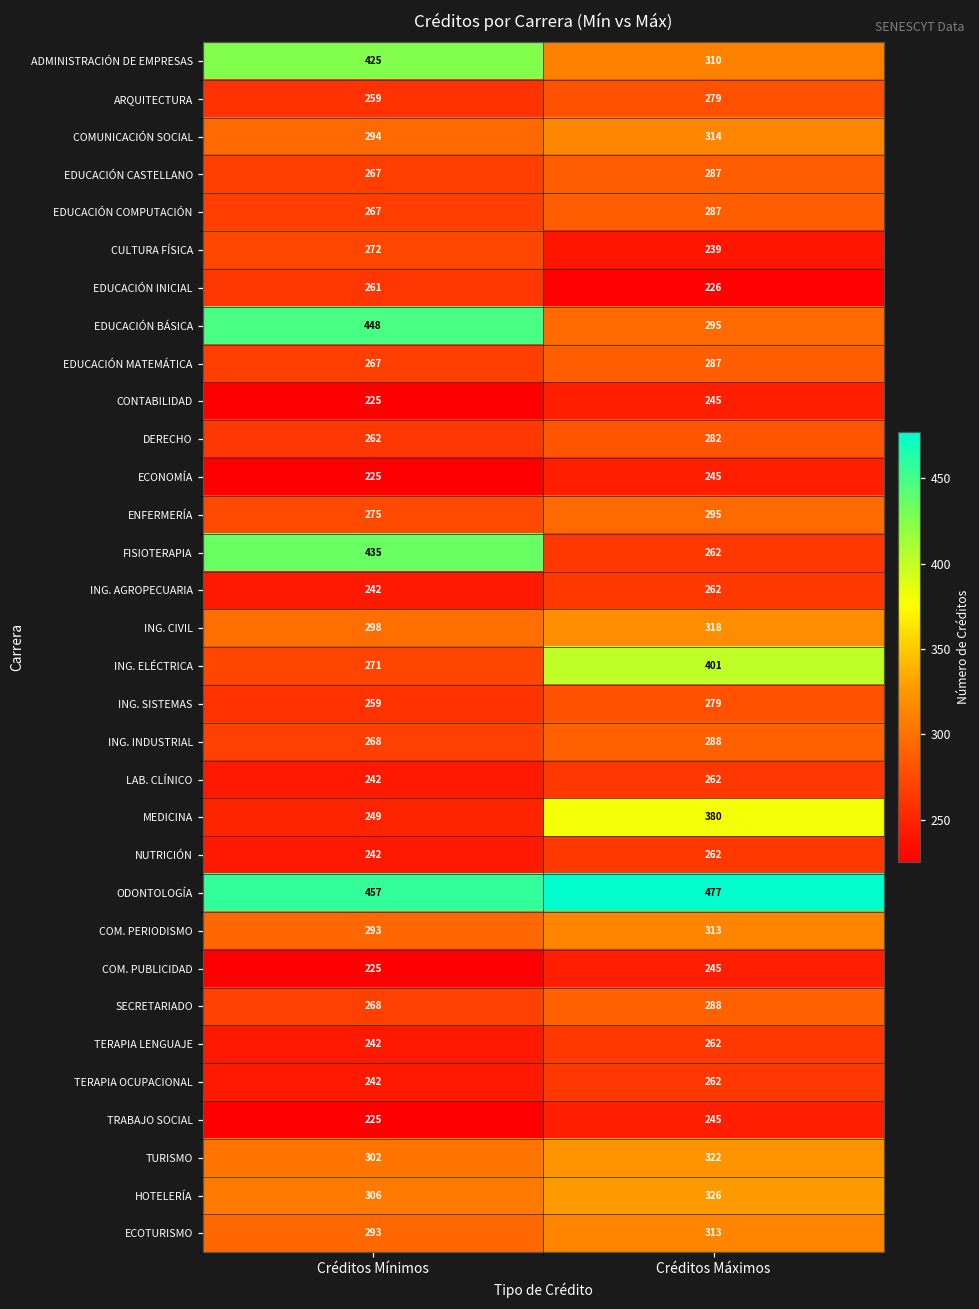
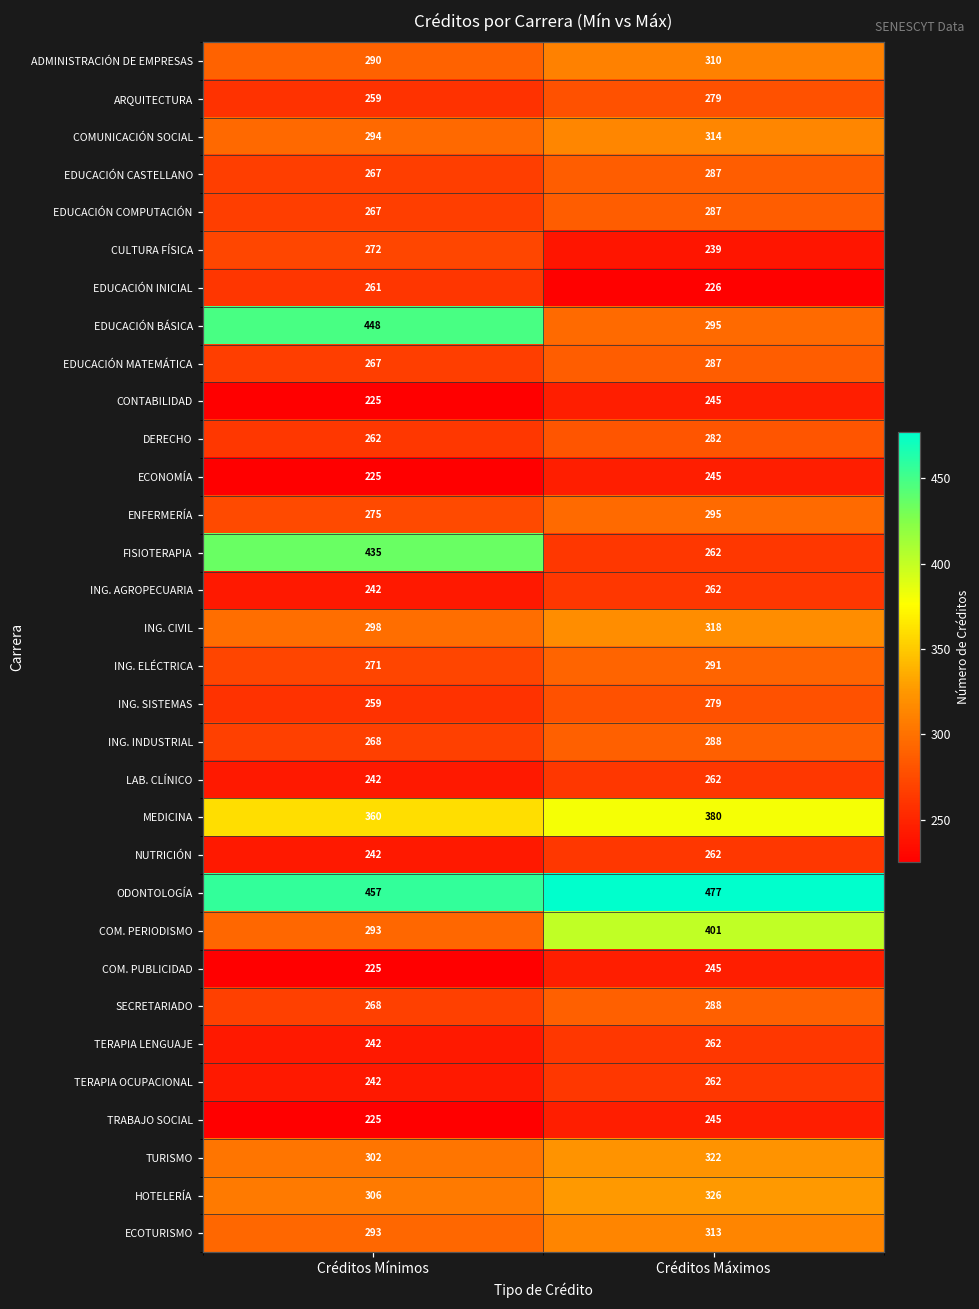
  {
    "ADMINISTRACIÓN DE EMPRESAS": {
-     "Créditos Mínimos": 425,
+     "Créditos Mínimos": 290,
      "Créditos Máximos": 310
    },
    "ARQUITECTURA": {
      "Créditos Mínimos": 259,
      "Créditos Máximos": 279
    },
    "COMUNICACIÓN SOCIAL": {
      "Créditos Mínimos": 294,
      "Créditos Máximos": 314
    },
    "EDUCACIÓN CASTELLANO": {
      "Créditos Mínimos": 267,
      "Créditos Máximos": 287
    },
    "EDUCACIÓN COMPUTACIÓN": {
      "Créditos Mínimos": 267,
      "Créditos Máximos": 287
    },
    "CULTURA FÍSICA": {
      "Créditos Mínimos": 272,
      "Créditos Máximos": 239
    },
    "EDUCACIÓN INICIAL": {
      "Créditos Mínimos": 261,
      "Créditos Máximos": 226
    },
    "EDUCACIÓN BÁSICA": {
      "Créditos Mínimos": 448,
      "Créditos Máximos": 295
    },
    "EDUCACIÓN MATEMÁTICA": {
      "Créditos Mínimos": 267,
      "Créditos Máximos": 287
    },
    "CONTABILIDAD": {
      "Créditos Mínimos": 225,
      "Créditos Máximos": 245
    },
    "DERECHO": {
      "Créditos Mínimos": 262,
      "Créditos Máximos": 282
    },
    "ECONOMÍA": {
      "Créditos Mínimos": 225,
      "Créditos Máximos": 245
    },
    "ENFERMERÍA": {
      "Créditos Mínimos": 275,
      "Créditos Máximos": 295
    },
    "FISIOTERAPIA": {
      "Créditos Mínimos": 435,
      "Créditos Máximos": 262
    },
    "ING. AGROPECUARIA": {
      "Créditos Mínimos": 242,
      "Créditos Máximos": 262
    },
    "ING. CIVIL": {
      "Créditos Mínimos": 298,
      "Créditos Máximos": 318
    },
    "ING. ELÉCTRICA": {
      "Créditos Mínimos": 271,
-     "Créditos Máximos": 401
+     "Créditos Máximos": 291
    },
    "ING. SISTEMAS": {
      "Créditos Mínimos": 259,
      "Créditos Máximos": 279
    },
    "ING. INDUSTRIAL": {
      "Créditos Mínimos": 268,
      "Créditos Máximos": 288
    },
    "LAB. CLÍNICO": {
      "Créditos Mínimos": 242,
      "Créditos Máximos": 262
    },
    "MEDICINA": {
-     "Créditos Mínimos": 249,
+     "Créditos Mínimos": 360,
      "Créditos Máximos": 380
    },
    "NUTRICIÓN": {
      "Créditos Mínimos": 242,
      "Créditos Máximos": 262
    },
    "ODONTOLOGÍA": {
      "Créditos Mínimos": 457,
      "Créditos Máximos": 477
    },
    "COM. PERIODISMO": {
      "Créditos Mínimos": 293,
-     "Créditos Máximos": 313
+     "Créditos Máximos": 401
    },
    "COM. PUBLICIDAD": {
      "Créditos Mínimos": 225,
      "Créditos Máximos": 245
    },
    "SECRETARIADO": {
      "Créditos Mínimos": 268,
      "Créditos Máximos": 288
    },
    "TERAPIA LENGUAJE": {
      "Créditos Mínimos": 242,
      "Créditos Máximos": 262
    },
    "TERAPIA OCUPACIONAL": {
      "Créditos Mínimos": 242,
      "Créditos Máximos": 262
    },
    "TRABAJO SOCIAL": {
      "Créditos Mínimos": 225,
      "Créditos Máximos": 245
    },
    "TURISMO": {
      "Créditos Mínimos": 302,
      "Créditos Máximos": 322
    },
    "HOTELERÍA": {
      "Créditos Mínimos": 306,
      "Créditos Máximos": 326
    },
    "ECOTURISMO": {
      "Créditos Mínimos": 293,
      "Créditos Máximos": 313
    }
  }
